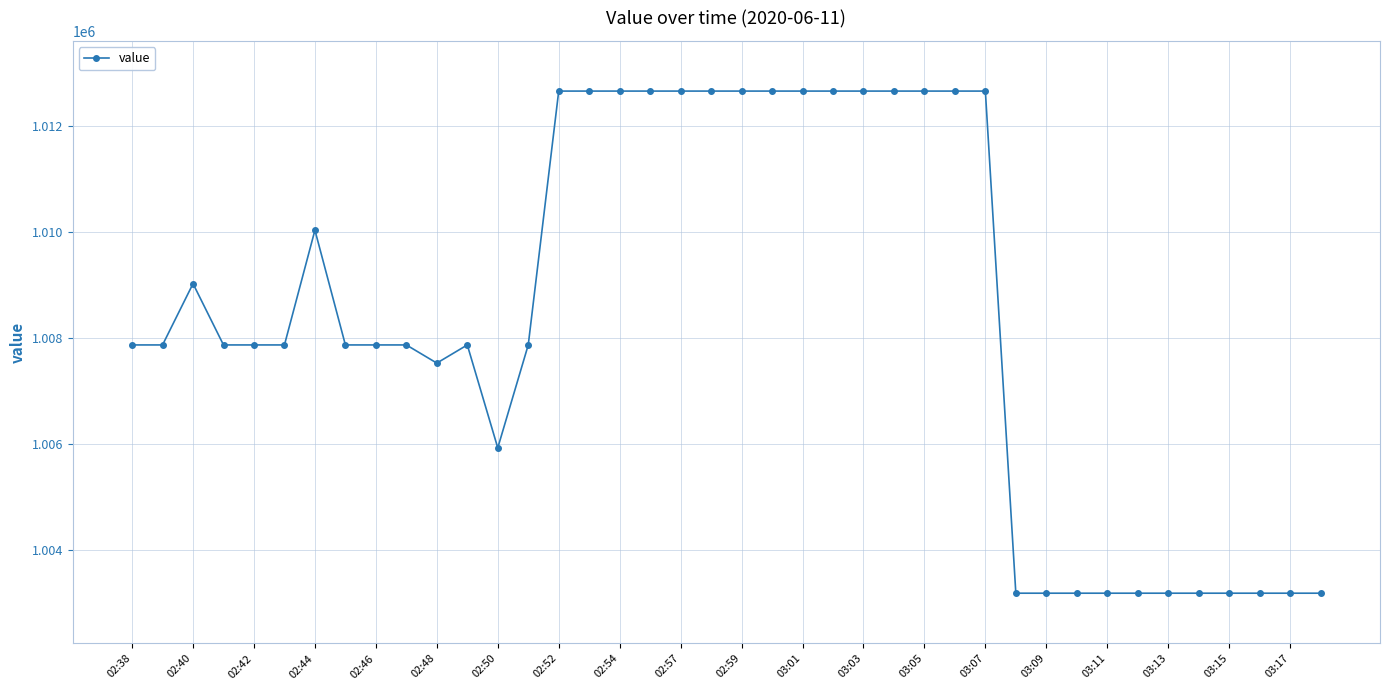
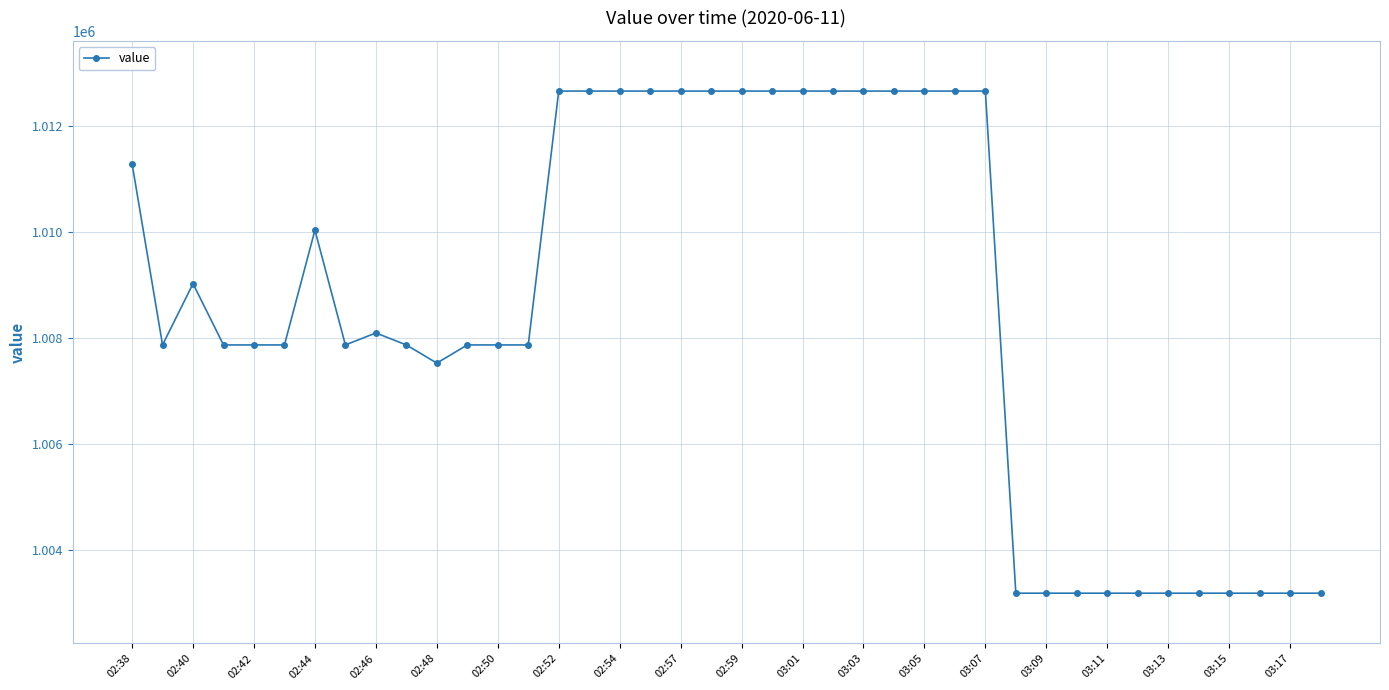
  {
-   "02:38": 1007900,
+   "02:38": 1011300,
    "02:40": 1009000,
    "02:42": 1007900,
    "02:44": 1010000,
-   "02:46": 1007900,
+   "02:46": 1008100,
    "02:48": 1007500,
-   "02:50": 1005900,
+   "02:50": 1007900,
    "02:52": 1012700,
    "02:54": 1012700,
    "02:57": 1012700,
    "02:59": 1012700,
    "03:01": 1012700,
    "03:03": 1012700,
    "03:05": 1012700,
    "03:07": 1012700,
    "03:09": 1003200,
    "03:11": 1003200,
    "03:13": 1003200,
    "03:15": 1003200,
    "03:17": 1003200
  }
